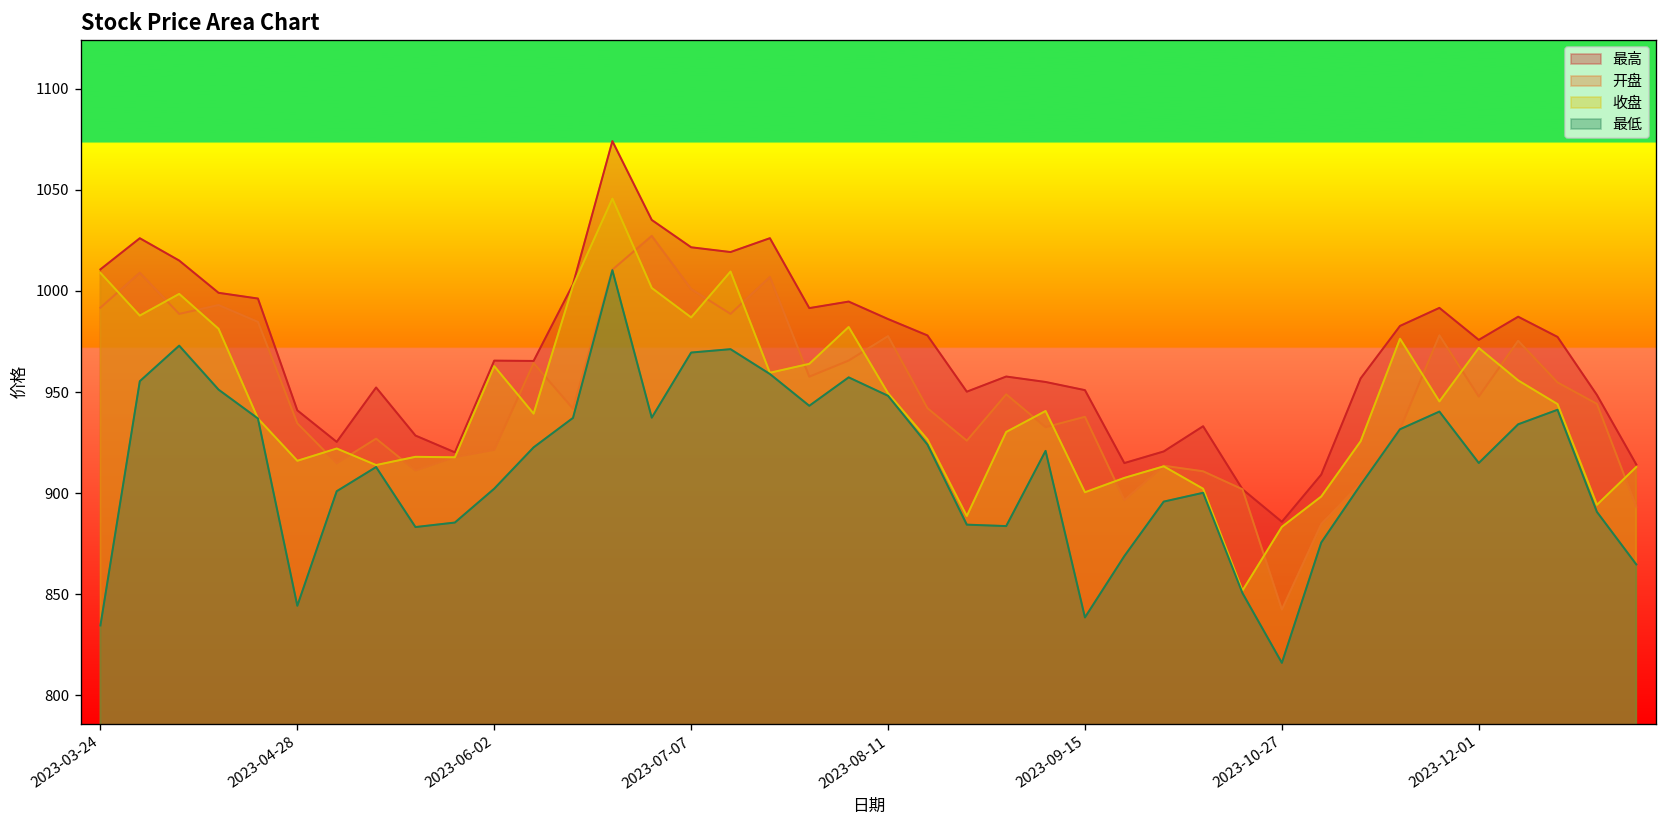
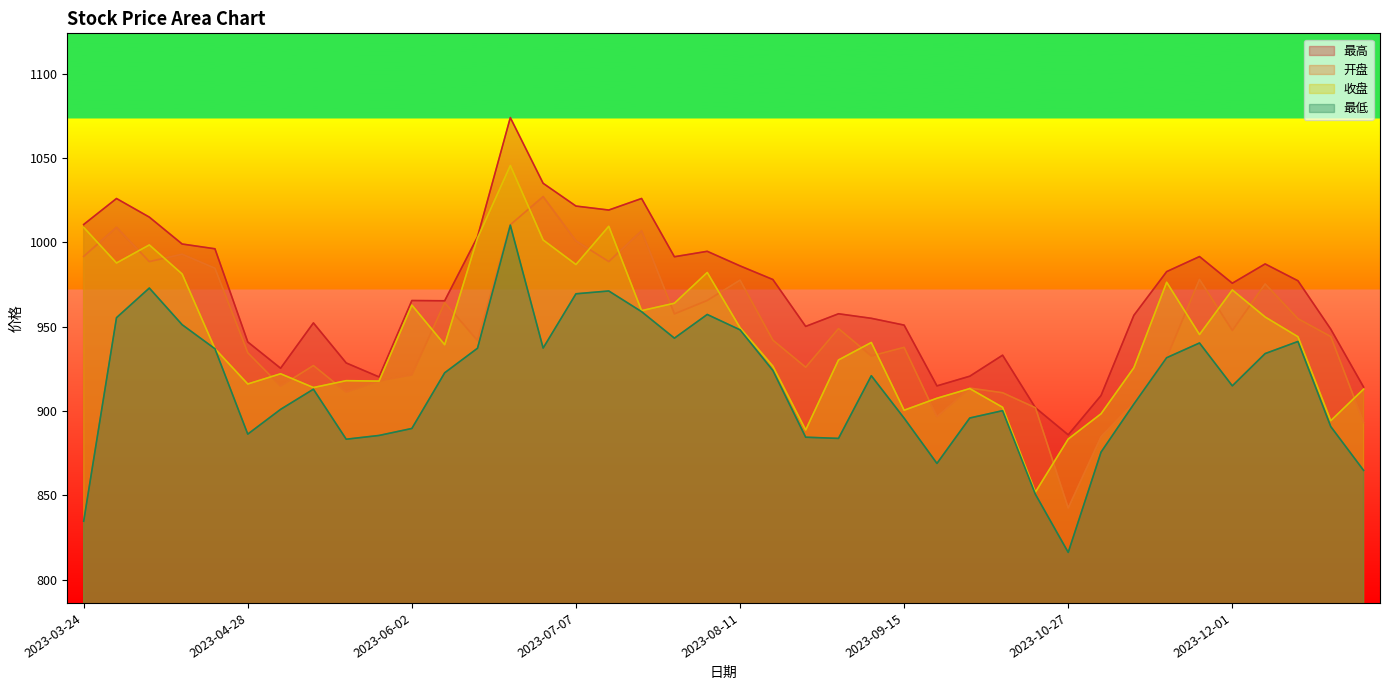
  {
    "最低": {
      "2023-03-24": 835,
-     "2023-04-28": 844,
-     "2023-06-02": 902,
+     "2023-04-28": 886,
+     "2023-06-02": 890,
      "2023-07-07": 970,
-     "2023-09-15": 839,
+     "2023-09-15": 896,
      "2023-10-27": 816,
      "2023-12-01": 915
    }
  }
